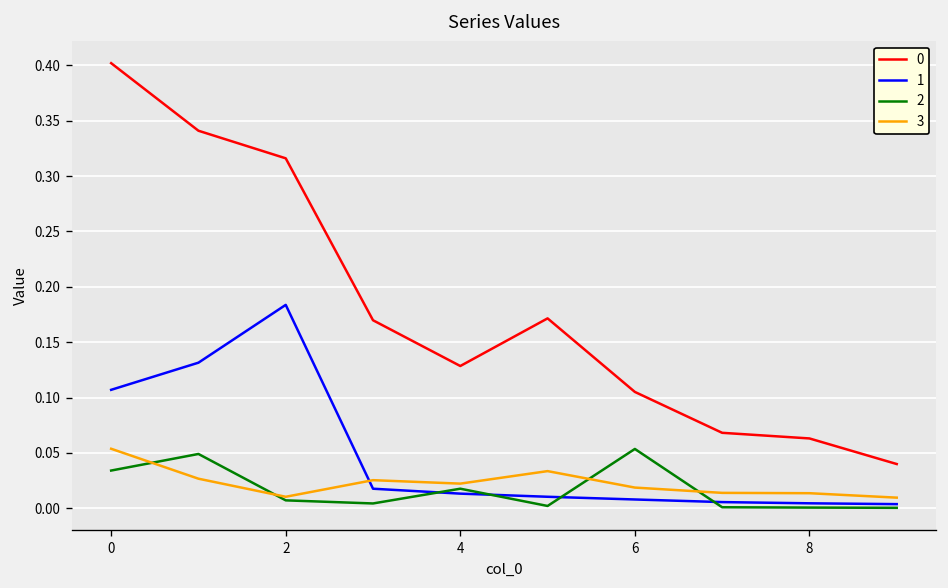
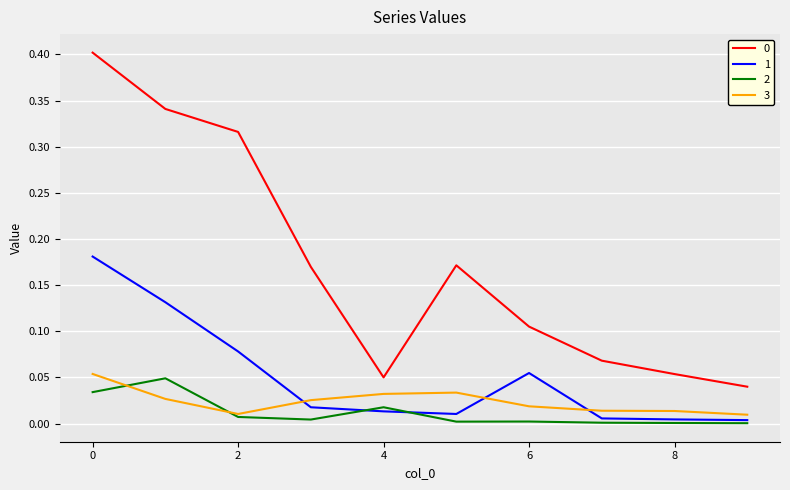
  {
    "0": {
      "0": 0.40,
      "2": 0.32,
-     "4": 0.13,
+     "4": 0.05,
      "6": 0.11,
-     "8": 0.06
+     "8": 0.05
    },
    "1": {
-     "0": 0.11,
-     "2": 0.18,
+     "0": 0.18,
+     "2": 0.08,
      "4": 0.01,
-     "6": 0.01,
+     "6": 0.05,
      "8": 0.00
    },
    "2": {
      "0": 0.03,
      "2": 0.01,
      "4": 0.02,
-     "6": 0.05,
+     "6": 0.00,
      "8": 0.00
    },
    "3": {
      "0": 0.05,
      "2": 0.01,
-     "4": 0.02,
+     "4": 0.03,
      "6": 0.02,
      "8": 0.01
    }
  }
